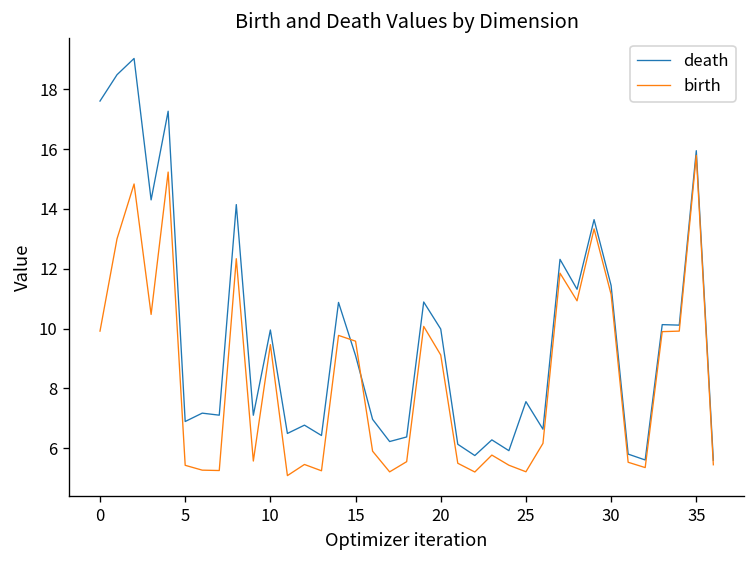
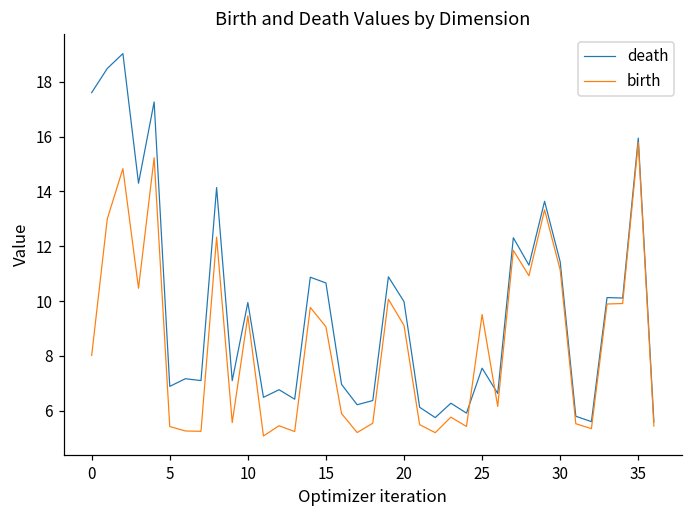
  {
    "death": {
      "0": 17.6,
      "5": 6.9,
      "10": 10.0,
-     "15": 9.1,
+     "15": 10.7,
      "20": 10.0,
      "25": 7.6,
      "30": 11.4,
      "35": 15.9
    },
    "birth": {
-     "0": 9.9,
+     "0": 8.0,
      "5": 5.4,
      "10": 9.5,
-     "15": 9.6,
+     "15": 9.1,
      "20": 9.1,
-     "25": 5.2,
+     "25": 9.5,
      "30": 11.1,
      "35": 15.8
    }
  }
